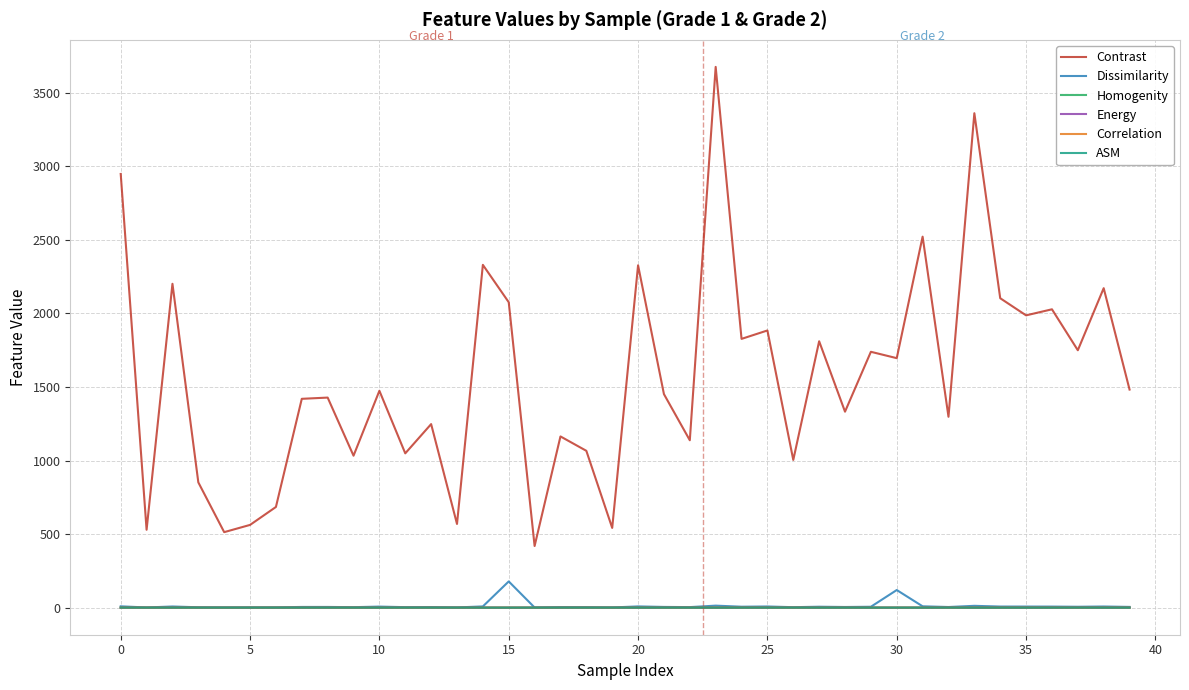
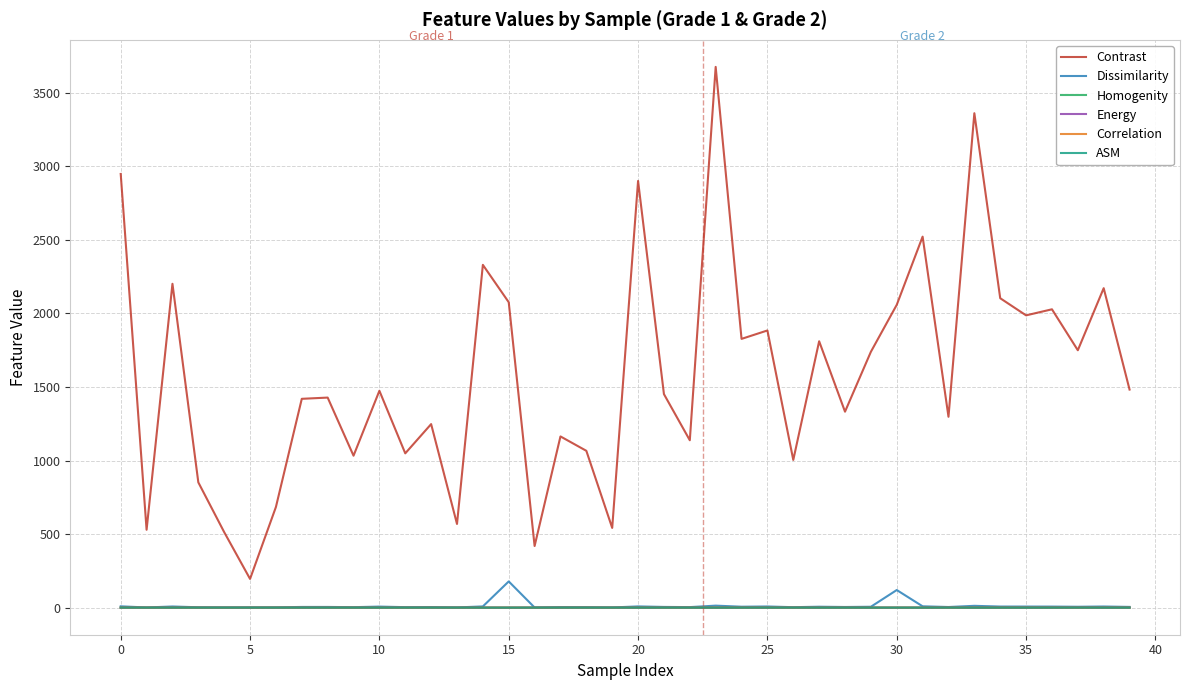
  {
    "Contrast": {
      "0": 2950,
-     "5": 560,
+     "5": 200,
      "10": 1470,
      "15": 2080,
-     "20": 2330,
+     "20": 2900,
      "25": 1880,
-     "30": 1700,
+     "30": 2060,
      "35": 1990
    },
    "Dissimilarity": {
      "15": 180,
      "30": 120
    },
    "ASM": {
      "15": 0,
      "30": 0
    }
  }
